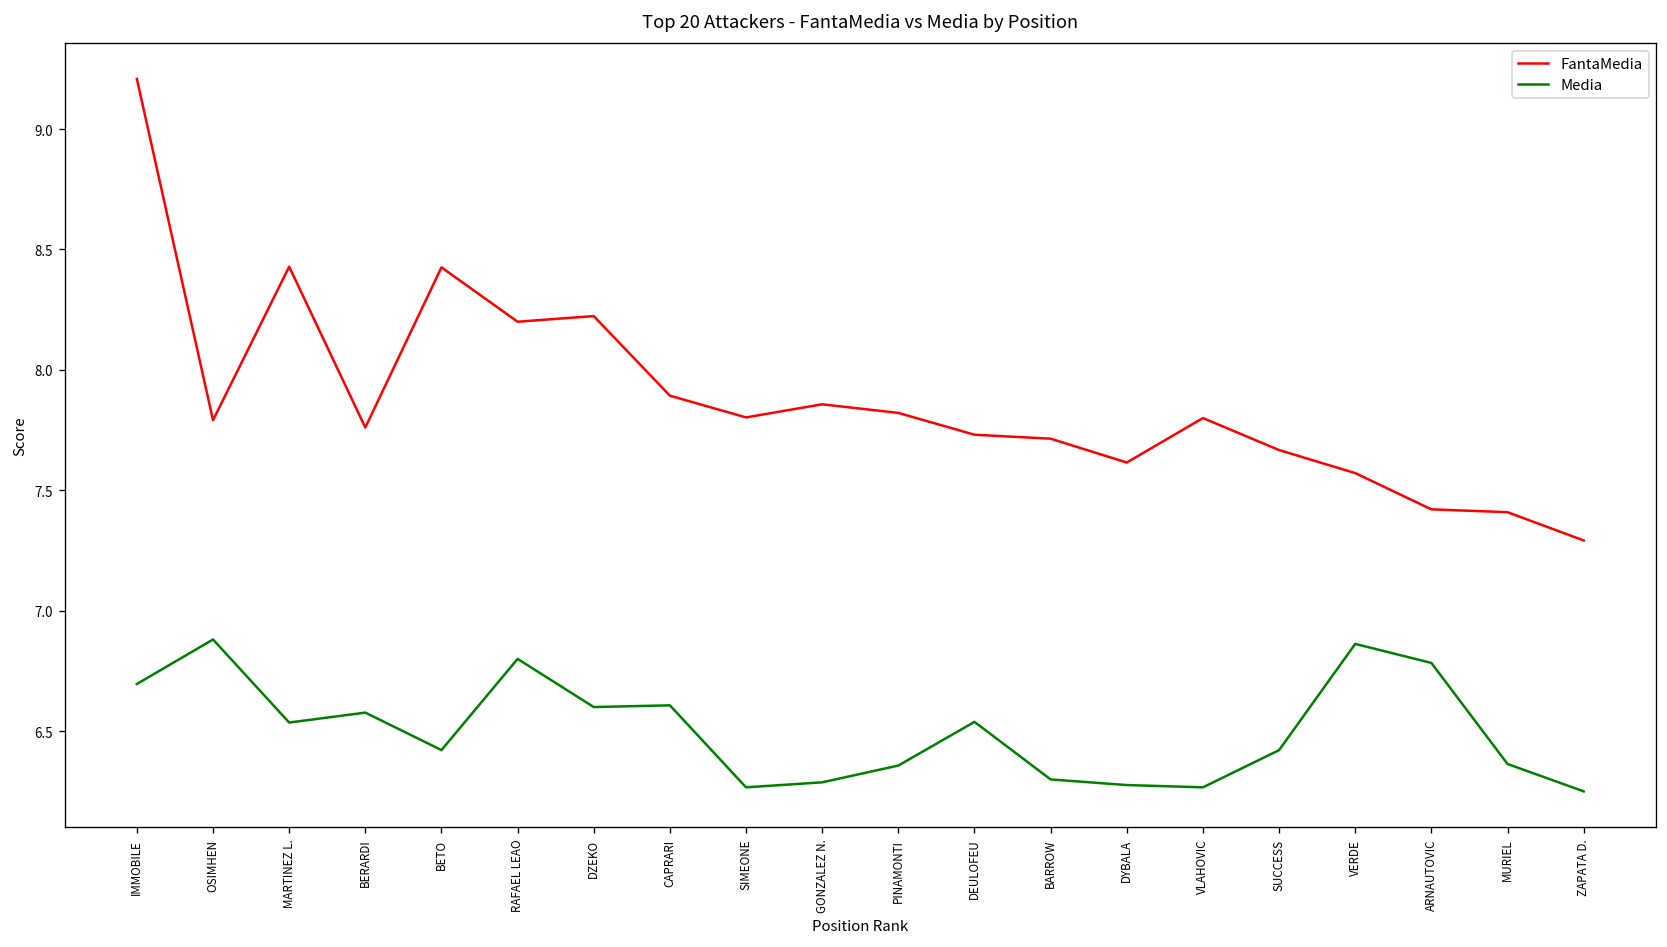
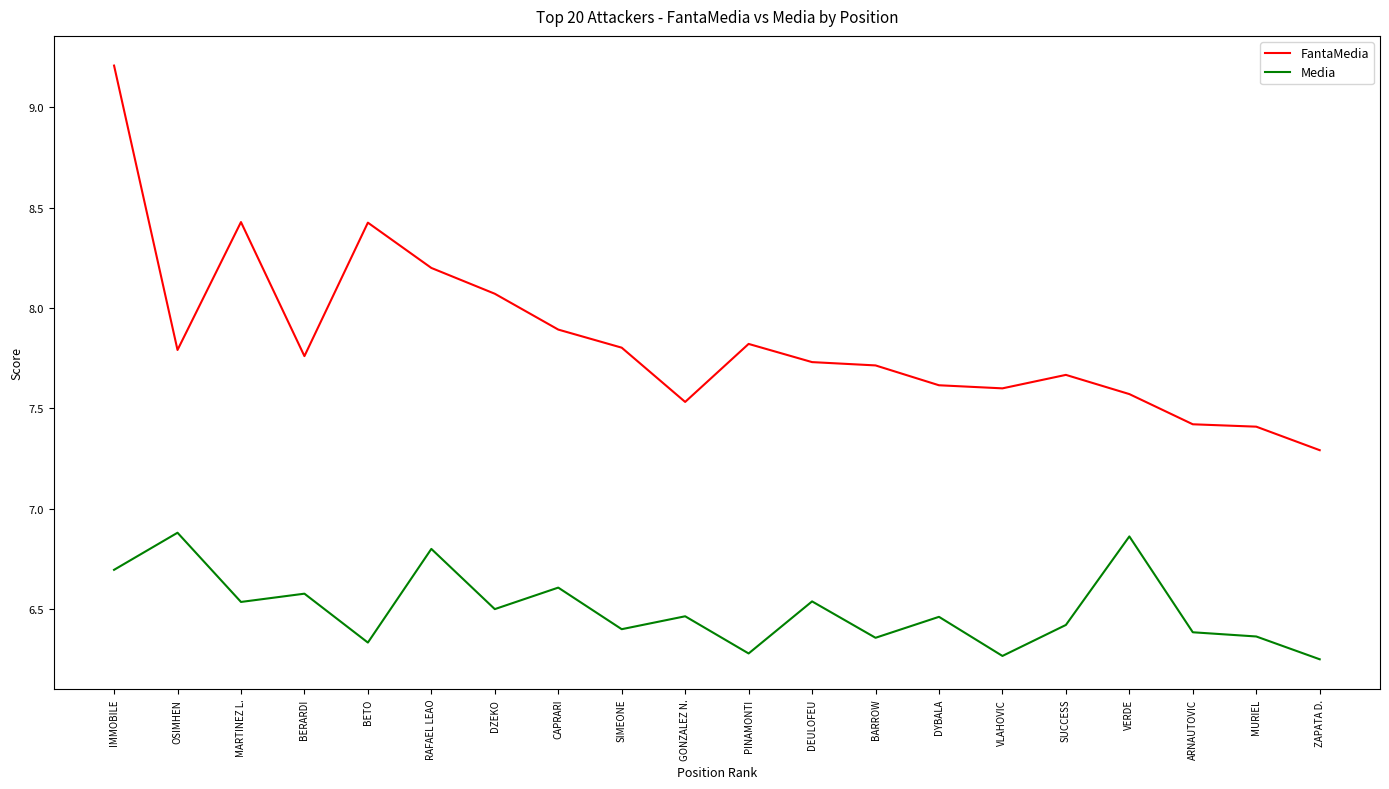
  {
    "FantaMedia": {
      "IMMOBILE": 9.21,
      "OSIMHEN": 7.79,
      "MARTINEZ L.": 8.43,
      "BERARDI": 7.76,
      "BETO": 8.43,
      "RAFAEL LEAO": 8.20,
-     "DZEKO": 8.22,
+     "DZEKO": 8.07,
      "CAPRARI": 7.89,
      "SIMEONE": 7.80,
-     "GONZALEZ N.": 7.86,
+     "GONZALEZ N.": 7.53,
      "PINAMONTI": 7.82,
      "DEULOFEU": 7.73,
      "BARROW": 7.71,
      "DYBALA": 7.62,
-     "VLAHOVIC": 7.8,
+     "VLAHOVIC": 7.6,
      "SUCCESS": 7.67,
      "VERDE": 7.57,
      "ARNAUTOVIC": 7.42,
      "MURIEL": 7.41,
      "ZAPATA D.": 7.29
    },
    "Media": {
      "IMMOBILE": 6.70,
      "OSIMHEN": 6.88,
      "MARTINEZ L.": 6.54,
      "BERARDI": 6.58,
-     "BETO": 6.42,
+     "BETO": 6.33,
      "RAFAEL LEAO": 6.80,
-     "DZEKO": 6.6,
+     "DZEKO": 6.5,
      "CAPRARI": 6.61,
-     "SIMEONE": 6.27,
-     "GONZALEZ N.": 6.29,
-     "PINAMONTI": 6.36,
+     "SIMEONE": 6.40,
+     "GONZALEZ N.": 6.46,
+     "PINAMONTI": 6.28,
      "DEULOFEU": 6.54,
-     "BARROW": 6.30,
-     "DYBALA": 6.28,
+     "BARROW": 6.36,
+     "DYBALA": 6.46,
      "VLAHOVIC": 6.27,
      "SUCCESS": 6.42,
      "VERDE": 6.86,
-     "ARNAUTOVIC": 6.78,
+     "ARNAUTOVIC": 6.38,
      "MURIEL": 6.36,
      "ZAPATA D.": 6.25
    }
  }
